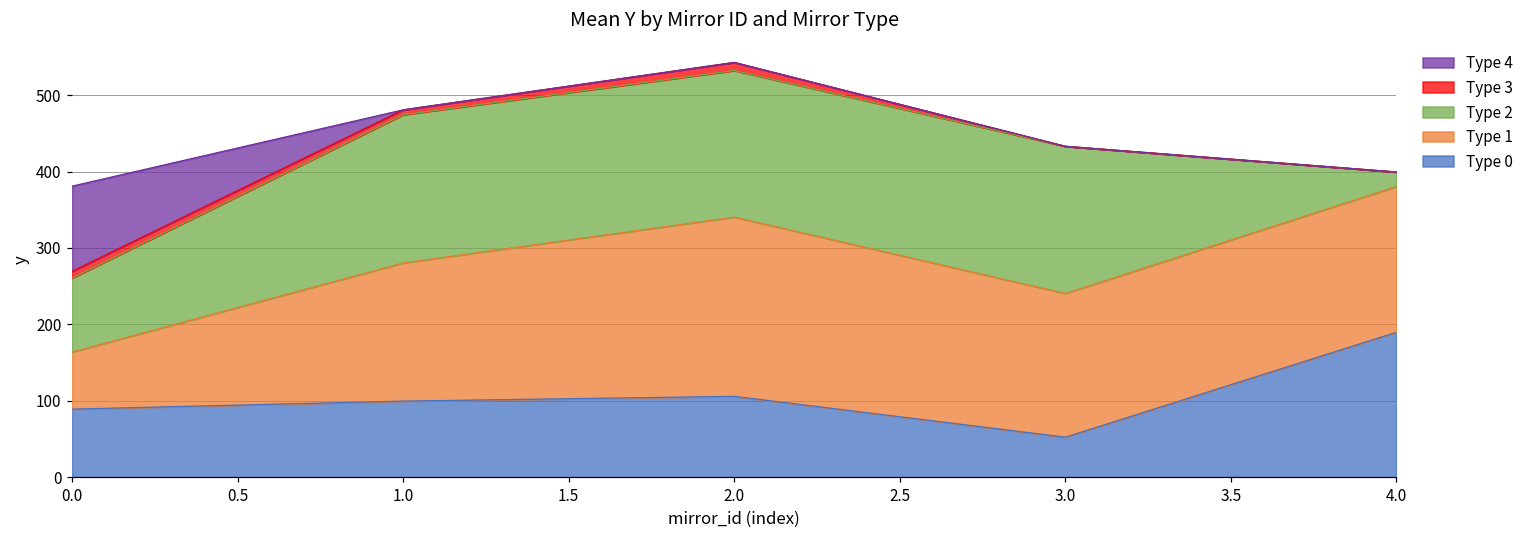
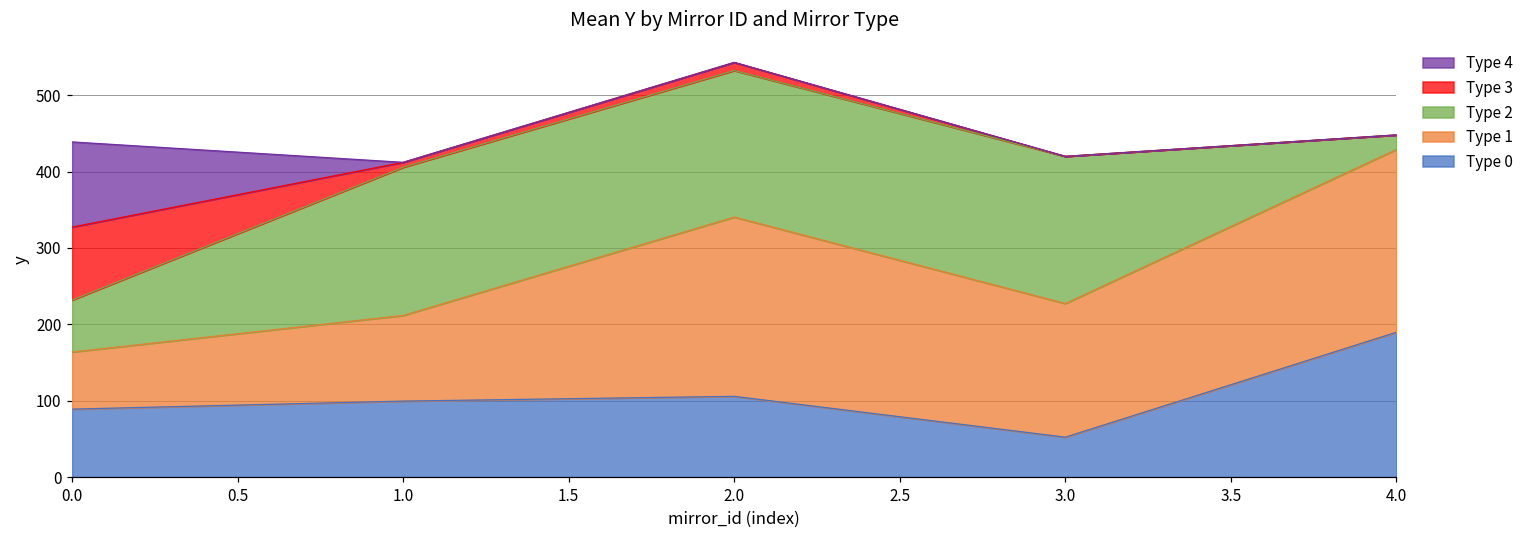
  {
    "Type 0": {
      "0.0": 90,
      "1.0": 100,
      "2.0": 110,
      "3.0": 50,
      "4.0": 190
    },
    "Type 1": {
      "0.0": 70,
-     "1.0": 180,
+     "1.0": 110,
      "2.0": 230,
-     "3.0": 190,
-     "4.0": 190
+     "3.0": 170,
+     "4.0": 240
    },
    "Type 2": {
-     "0.0": 100,
+     "0.0": 70,
      "1.0": 190,
      "2.0": 190
    },
    "Type 3": {
-     "0.0": 10
+     "0.0": 100
    },
    "Type 4": {
      "0.0": 110
    }
  }
